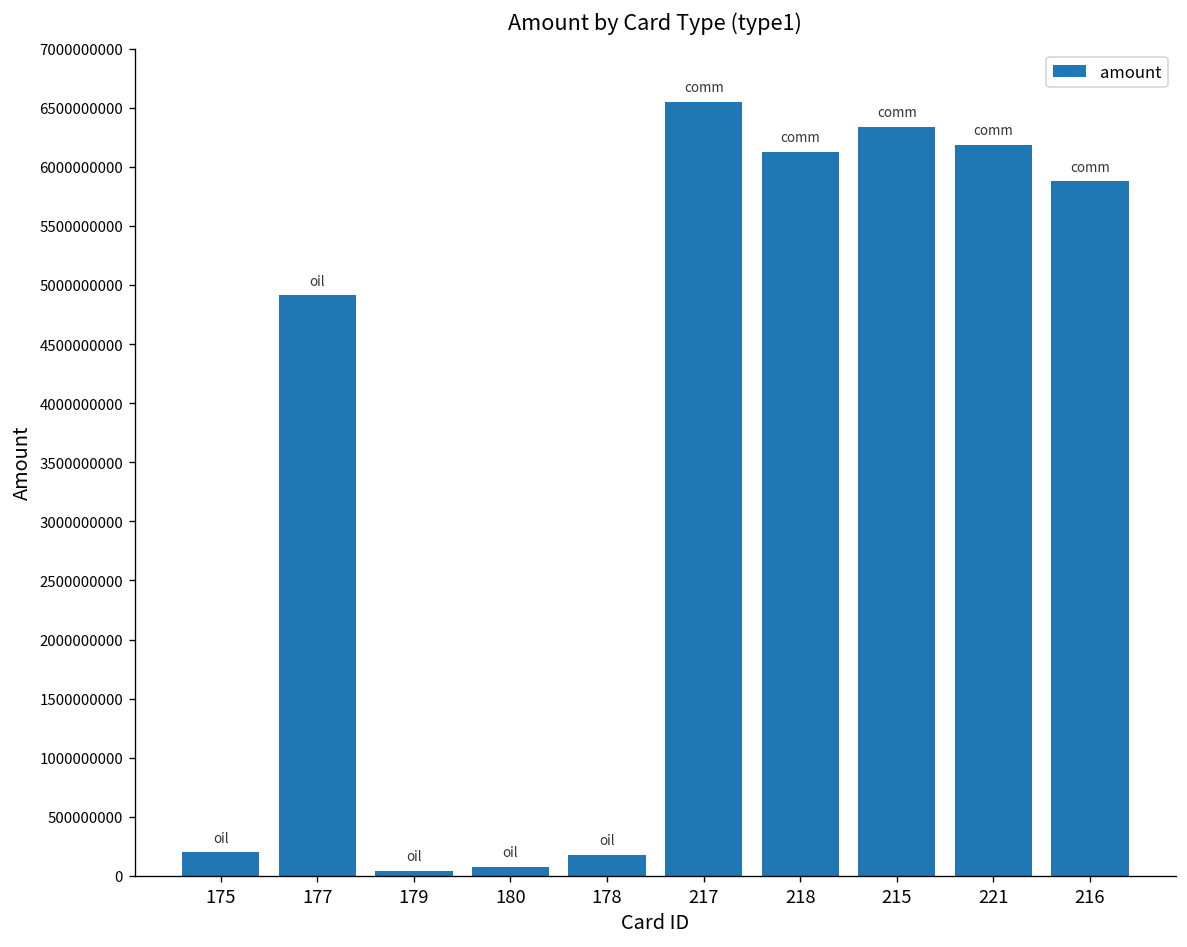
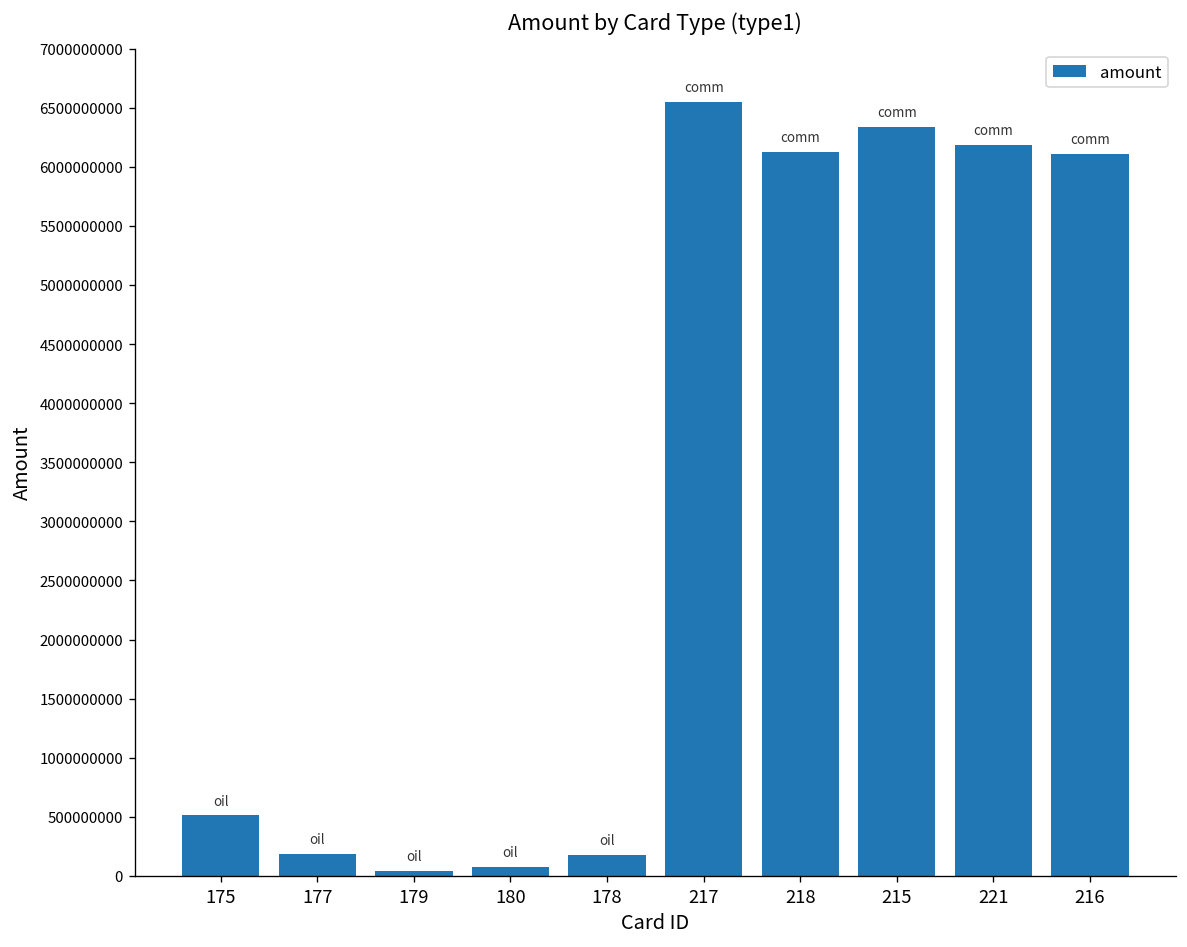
  {
-   "175": 200000000,
-   "177": 4900000000,
+   "175": 500000000,
+   "177": 200000000,
    "179": 0,
    "180": 100000000,
    "178": 200000000,
    "217": 6500000000,
    "218": 6100000000,
    "215": 6300000000,
    "221": 6200000000,
-   "216": 5900000000
+   "216": 6100000000
  }
